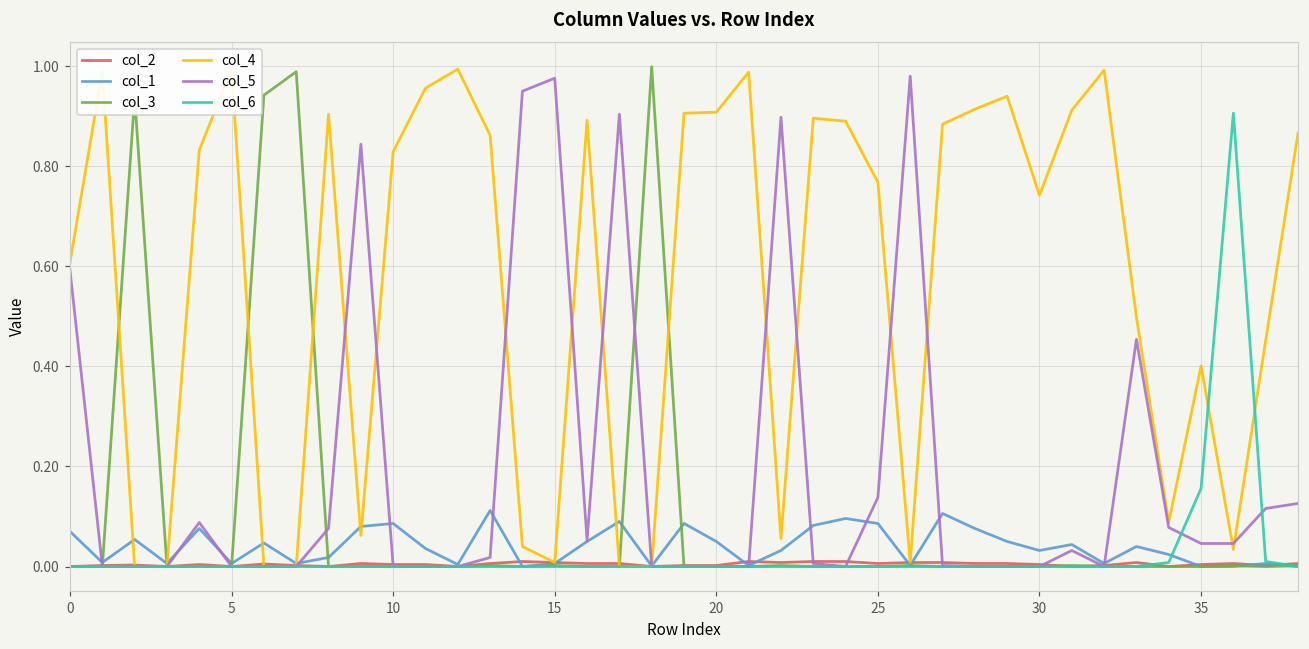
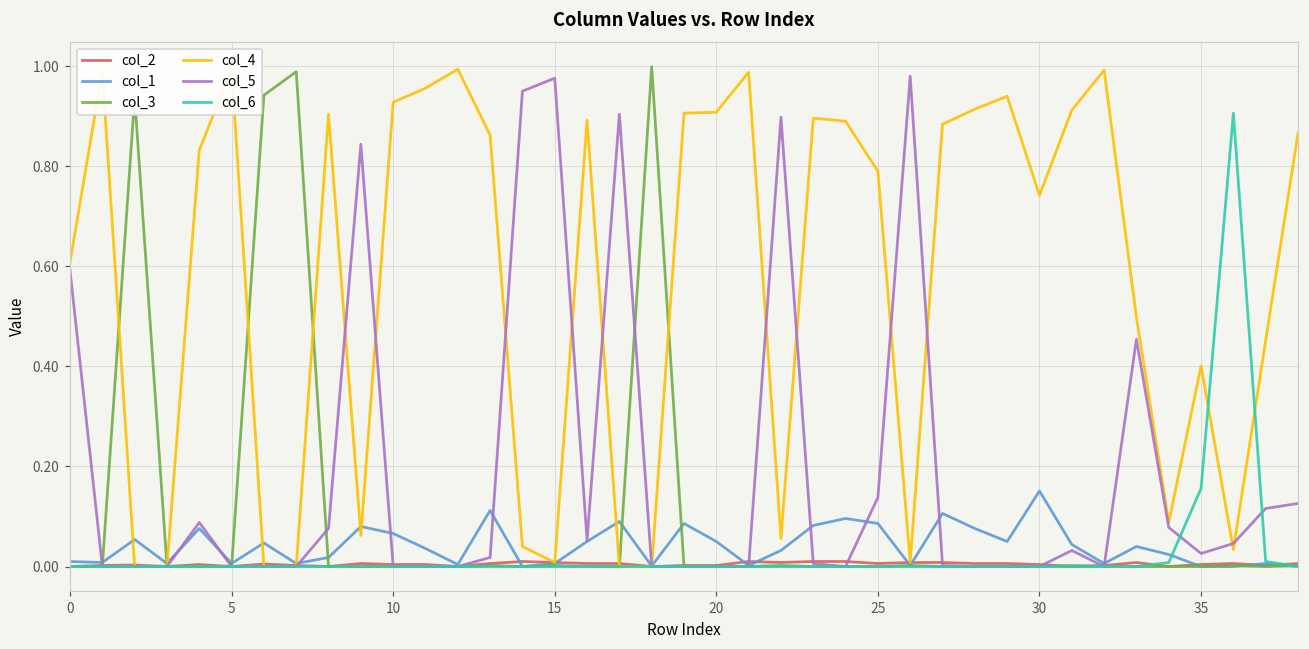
  {
    "col_2": {
      "25": 0.01
    },
    "col_1": {
-     "0": 0.07,
+     "0": 0.01,
      "5": 0.01,
-     "10": 0.09,
+     "10": 0.07,
      "20": 0.05,
      "25": 0.09,
-     "30": 0.03
+     "30": 0.15
    },
    "col_4": {
      "0": 0.61,
-     "10": 0.83,
+     "10": 0.93,
      "20": 0.91,
-     "25": 0.77,
+     "25": 0.79,
      "30": 0.74,
      "35": 0.40
    },
    "col_5": {
      "0": 0.59,
      "15": 0.98,
      "25": 0.14,
-     "35": 0.05
+     "35": 0.03
    },
    "col_6": {
      "35": 0.16
    }
  }
